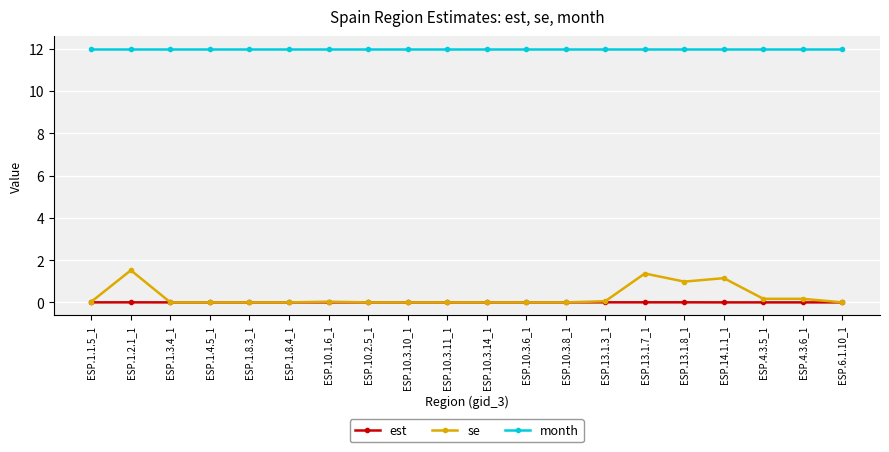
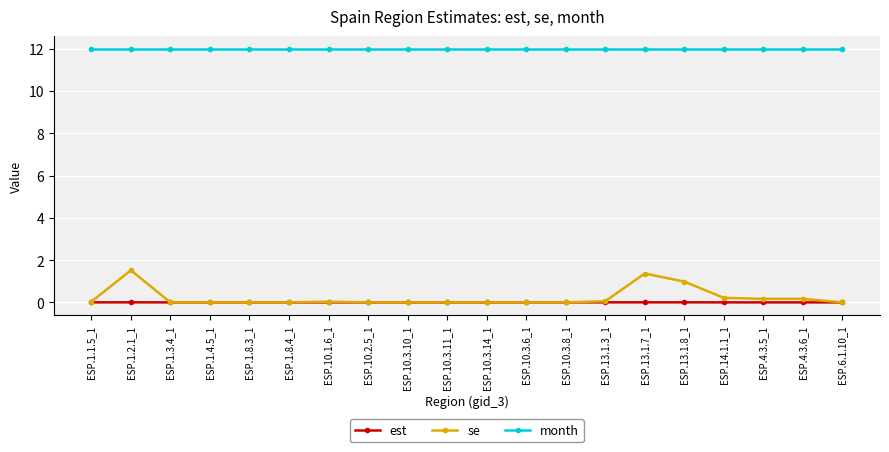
  {
    "est": {
      "ESP.1.2.1_1": 0.0,
      "ESP.13.1.7_1": 0.0,
      "ESP.13.1.8_1": 0.0,
      "ESP.14.1.1_1": 0.0,
      "ESP.4.3.5_1": 0.0,
      "ESP.4.3.6_1": 0.0
    },
    "se": {
      "ESP.1.2.1_1": 1.5,
      "ESP.13.1.7_1": 1.4,
      "ESP.13.1.8_1": 1.0,
-     "ESP.14.1.1_1": 1.1,
+     "ESP.14.1.1_1": 0.2,
      "ESP.4.3.5_1": 0.2,
      "ESP.4.3.6_1": 0.2
    },
    "month": {
      "ESP.1.1.5_1": 12.0,
      "ESP.1.2.1_1": 12.0,
      "ESP.1.3.4_1": 12.0,
      "ESP.1.4.5_1": 12.0,
      "ESP.1.8.3_1": 12.0,
      "ESP.1.8.4_1": 12.0,
      "ESP.10.1.6_1": 12.0,
      "ESP.10.2.5_1": 12.0,
      "ESP.10.3.10_1": 12.0,
      "ESP.10.3.11_1": 12.0,
      "ESP.10.3.14_1": 12.0,
      "ESP.10.3.6_1": 12.0,
      "ESP.10.3.8_1": 12.0,
      "ESP.13.1.3_1": 12.0,
      "ESP.13.1.7_1": 12.0,
      "ESP.13.1.8_1": 12.0,
      "ESP.14.1.1_1": 12.0,
      "ESP.4.3.5_1": 12.0,
      "ESP.4.3.6_1": 12.0,
      "ESP.6.1.10_1": 12.0
    }
  }
